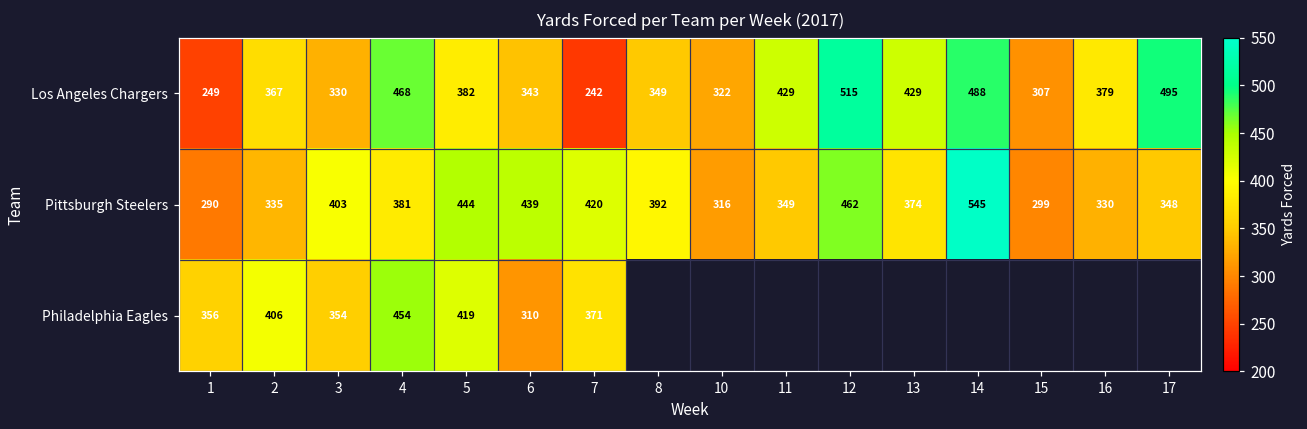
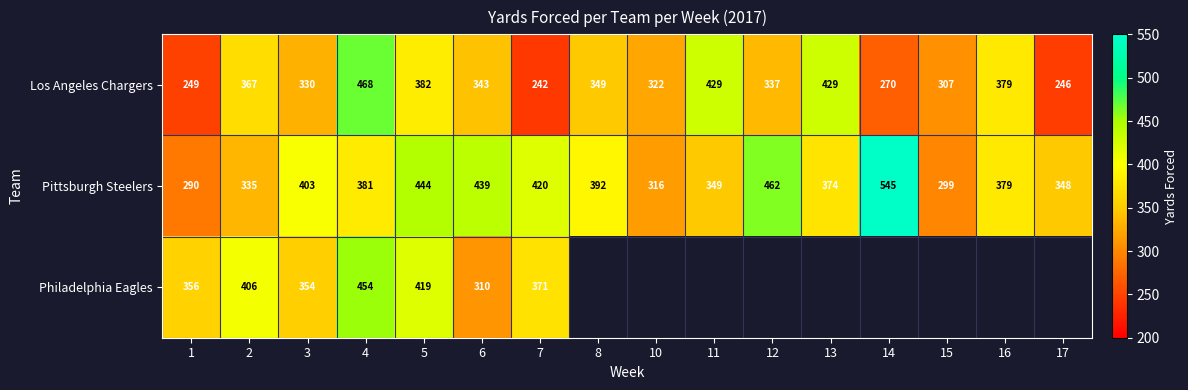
  {
    "Los Angeles Chargers": {
      "1": 249,
      "2": 367,
      "3": 330,
      "4": 468,
      "5": 382,
      "6": 343,
      "7": 242,
      "8": 349,
      "10": 322,
      "11": 429,
-     "12": 515,
+     "12": 337,
      "13": 429,
-     "14": 488,
+     "14": 270,
      "15": 307,
      "16": 379,
-     "17": 495
+     "17": 246
    },
    "Pittsburgh Steelers": {
      "1": 290,
      "2": 335,
      "3": 403,
      "4": 381,
      "5": 444,
      "6": 439,
      "7": 420,
      "8": 392,
      "10": 316,
      "11": 349,
      "12": 462,
      "13": 374,
      "14": 545,
      "15": 299,
-     "16": 330,
+     "16": 379,
      "17": 348
    },
    "Philadelphia Eagles": {
      "1": 356,
      "2": 406,
      "3": 354,
      "4": 454,
      "5": 419,
      "6": 310,
      "7": 371
    }
  }
